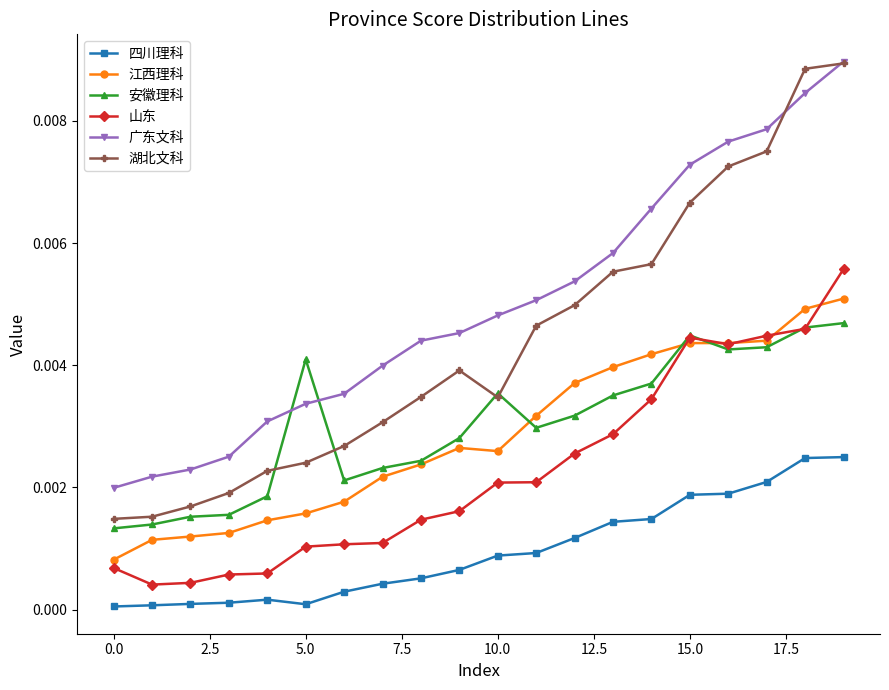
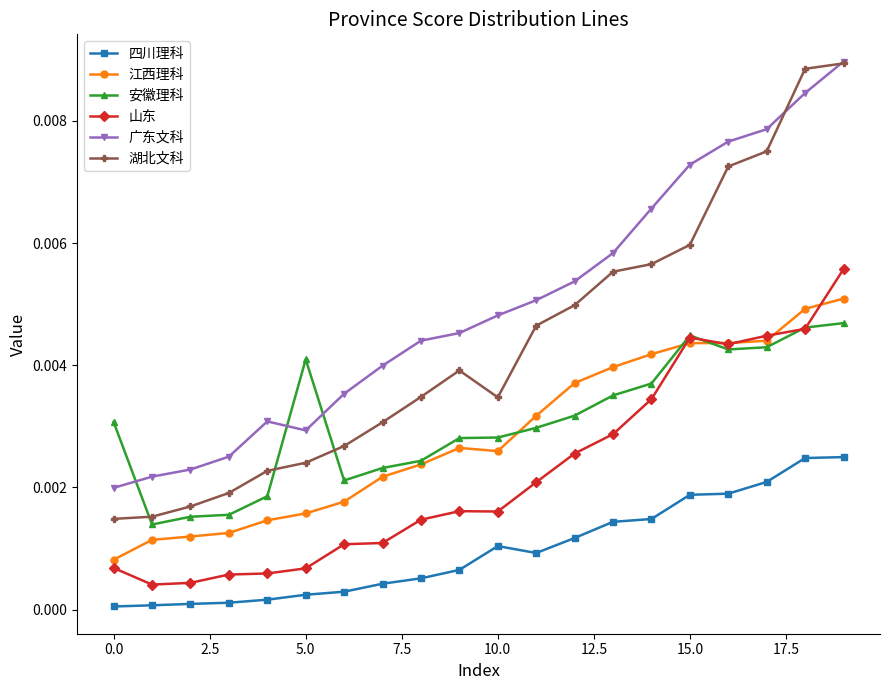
  {
    "四川理科": {
      "0.0": 0.0000,
-     "5.0": 0.0001,
-     "10.0": 0.0009,
+     "5.0": 0.0002,
+     "10.0": 0.0010,
      "15.0": 0.0019
    },
    "江西理科": {
      "0.0": 0.0008,
      "5.0": 0.0016,
      "10.0": 0.0026,
      "15.0": 0.0044
    },
    "安徽理科": {
-     "0.0": 0.0013,
+     "0.0": 0.0031,
      "5.0": 0.0041,
-     "10.0": 0.0035
+     "10.0": 0.0028
    },
    "山东": {
      "0.0": 0.0007,
-     "5.0": 0.0010,
-     "10.0": 0.0021
+     "5.0": 0.0007,
+     "10.0": 0.0016
    },
    "广东文科": {
      "0.0": 0.0020,
-     "5.0": 0.0034,
+     "5.0": 0.0029,
      "10.0": 0.0048,
      "15.0": 0.0073
    },
    "湖北文科": {
      "0.0": 0.0015,
      "5.0": 0.0024,
      "10.0": 0.0035,
-     "15.0": 0.0067
+     "15.0": 0.0060
    }
  }
